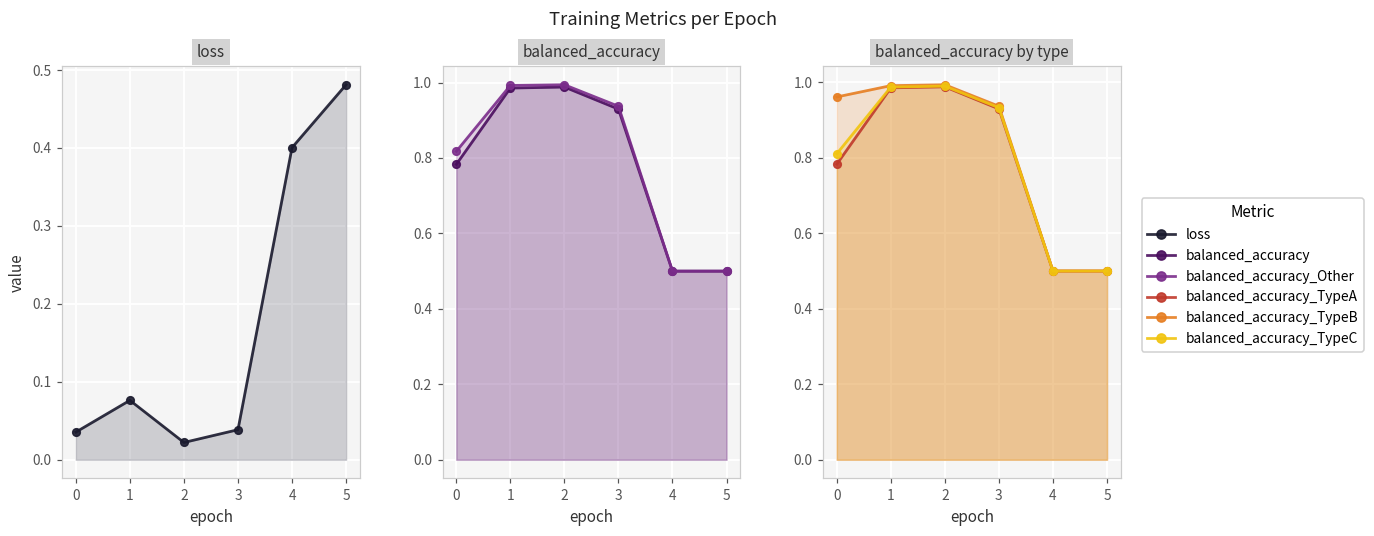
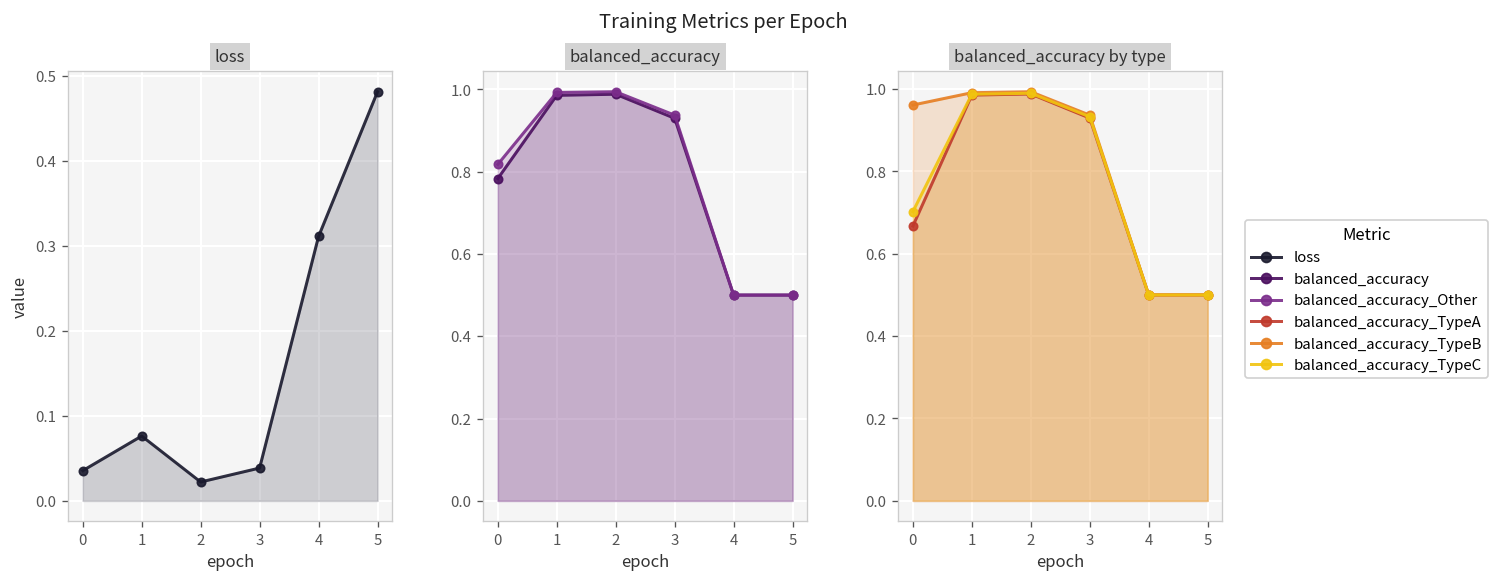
  {
    "loss": {
      "0": 0.04,
      "1": 0.08,
      "2": 0.02,
      "3": 0.04,
-     "4": 0.40,
+     "4": 0.31,
      "5": 0.48
    },
    "balanced_accuracy": {
      "balanced_accuracy": {
        "0": 0.78,
        "3": 0.93
      },
      "balanced_accuracy_Other": {
        "0": 0.82,
        "3": 0.94
      }
    },
    "balanced_accuracy by type": {
      "balanced_accuracy_TypeA": {
-       "0": 0.78
+       "0": 0.67
      },
      "balanced_accuracy_TypeB": {
        "0": 0.96
      },
      "balanced_accuracy_TypeC": {
-       "0": 0.81
+       "0": 0.70
      }
    }
  }
